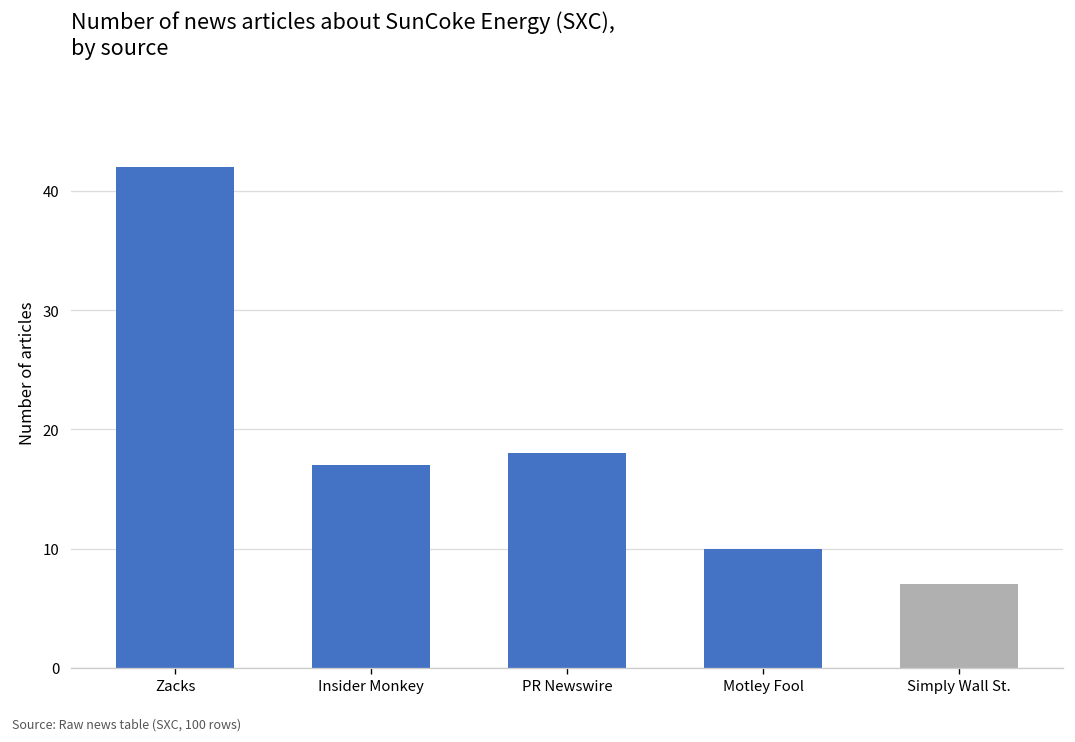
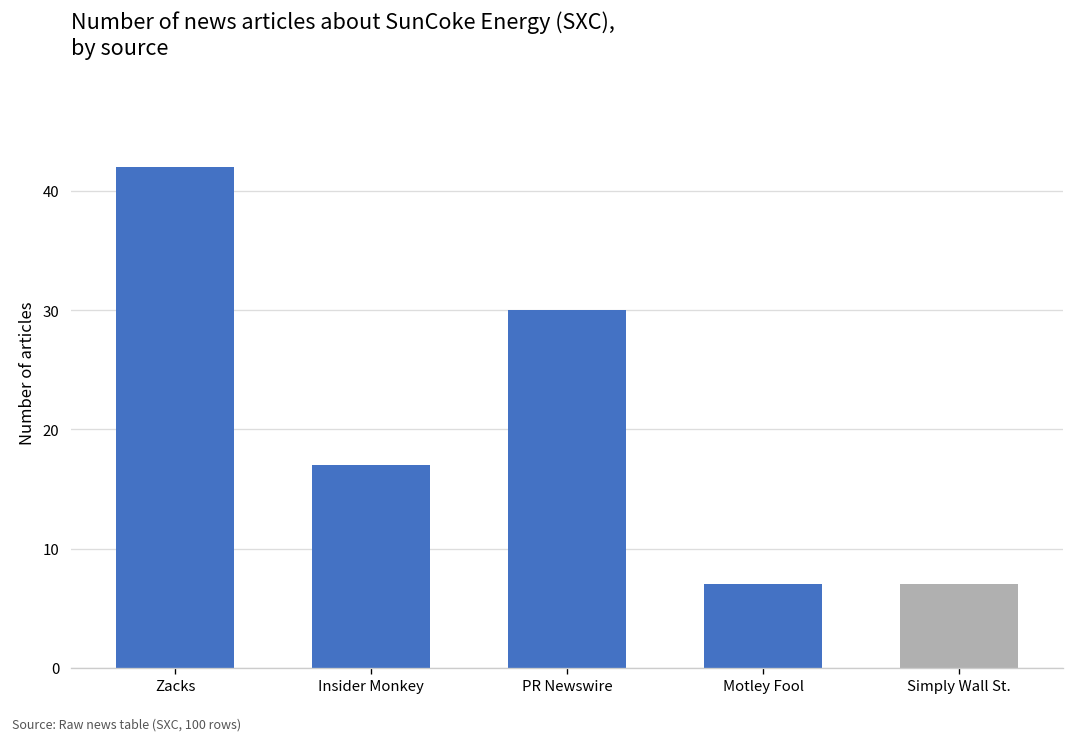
  {
    "Zacks": 42,
    "Insider Monkey": 17,
-   "PR Newswire": 18,
-   "Motley Fool": 10,
+   "PR Newswire": 30,
+   "Motley Fool": 7,
    "Simply Wall St.": 7
  }
